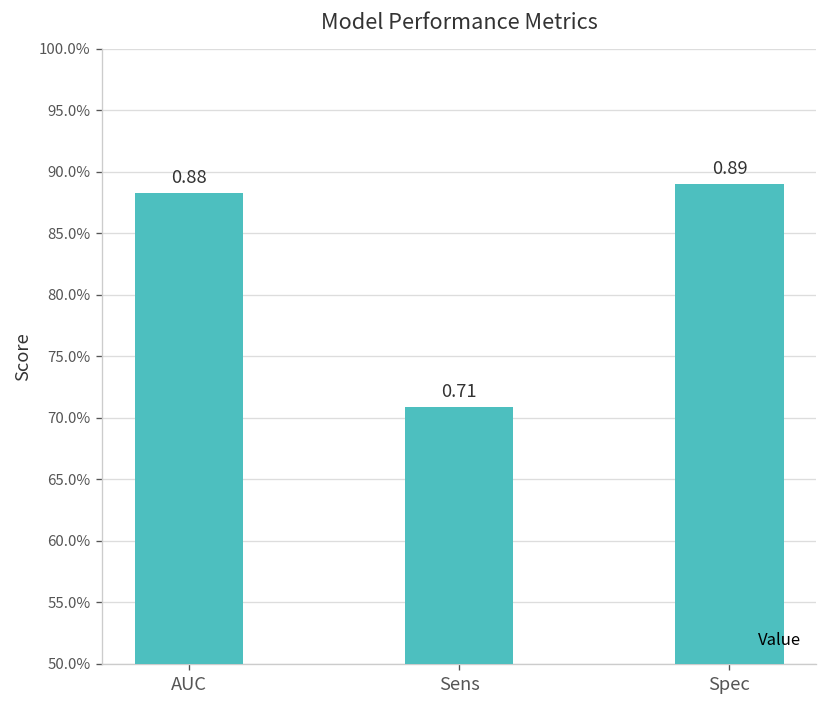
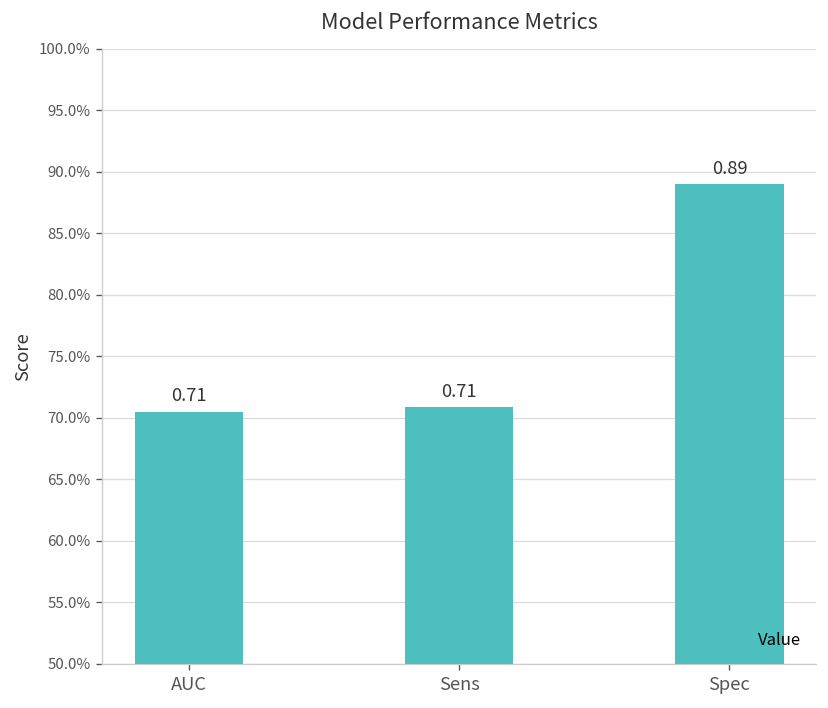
  {
-   "AUC": 0.88,
+   "AUC": 0.71,
    "Sens": 0.71,
    "Spec": 0.89
  }
